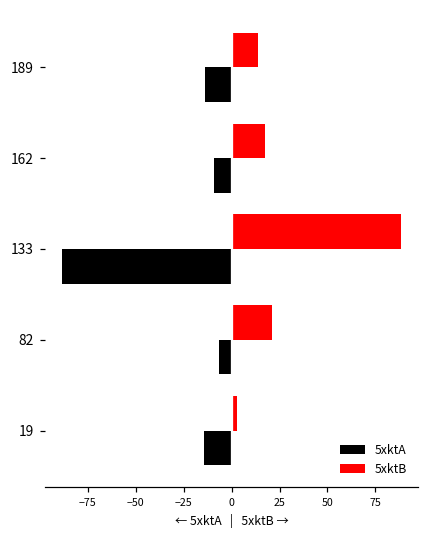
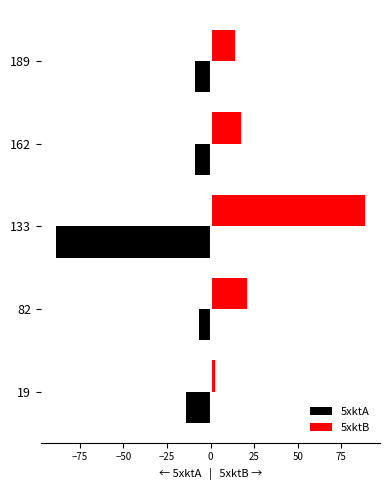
  {
    "5xktA": {
-     "189": -14,
+     "189": -9,
      "162": -9,
      "133": -89,
      "82": -6,
      "19": -14
    },
    "5xktB": {
      "189": 14,
      "162": 17,
      "133": 88,
      "82": 21,
      "19": 3
    }
  }
